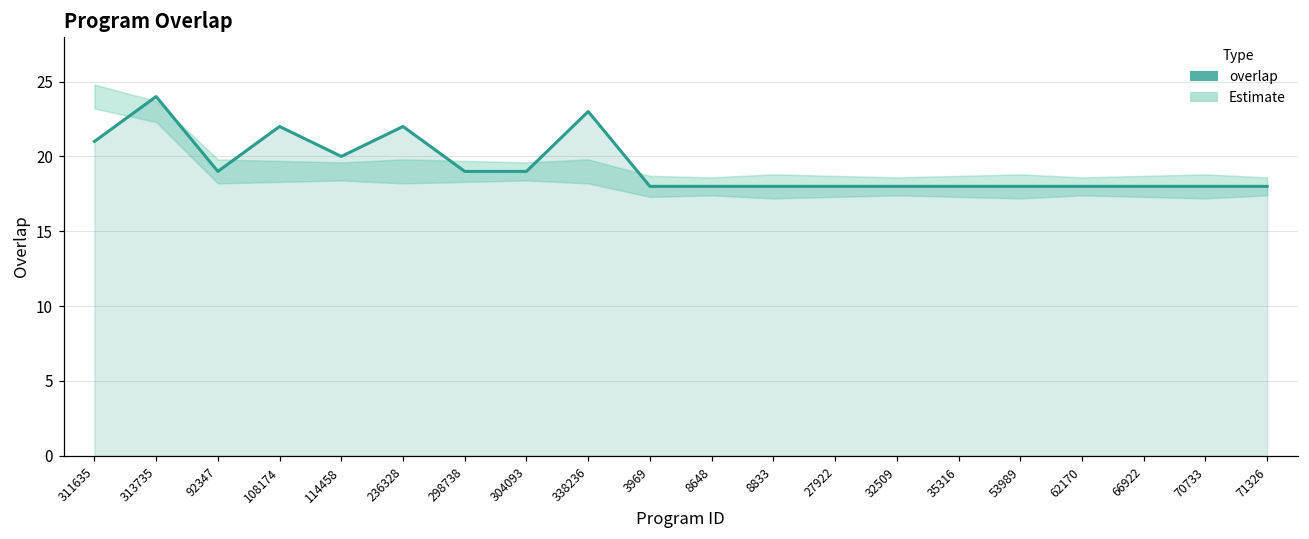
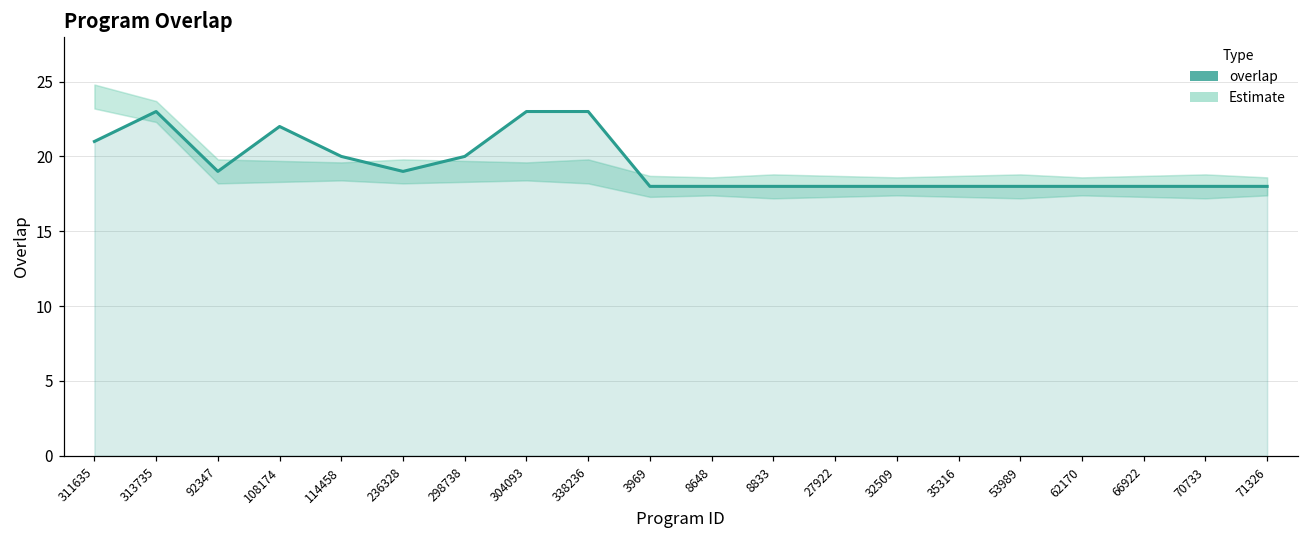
  {
    "overlap": {
      "311635": 21,
-     "313735": 24,
+     "313735": 23,
      "92347": 19,
      "108174": 22,
      "114458": 20,
-     "236328": 22,
-     "298738": 19,
-     "304093": 19,
+     "236328": 19,
+     "298738": 20,
+     "304093": 23,
      "338236": 23,
      "3969": 18,
      "8648": 18,
      "8833": 18,
      "27922": 18,
      "32509": 18,
      "35316": 18,
      "53989": 18,
      "62170": 18,
      "66922": 18,
      "70733": 18,
      "71326": 18
    }
  }
